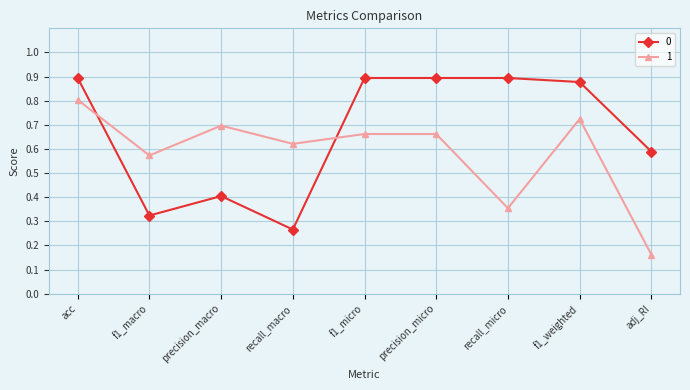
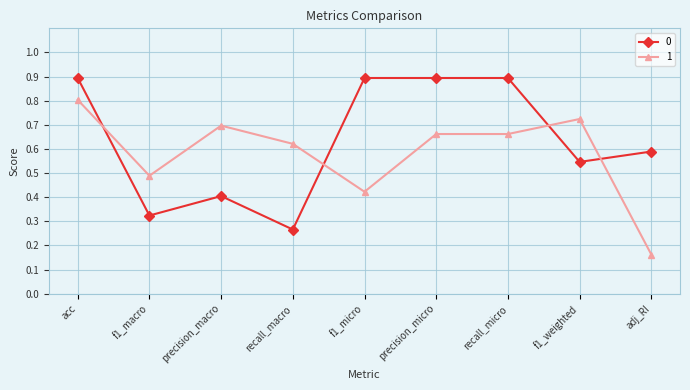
  {
    "0": {
      "acc": 0.89,
      "f1_macro": 0.32,
      "precision_macro": 0.40,
      "recall_macro": 0.27,
      "f1_micro": 0.89,
      "precision_micro": 0.89,
      "recall_micro": 0.89,
-     "f1_weighted": 0.88,
+     "f1_weighted": 0.55,
      "adj_RI": 0.59
    },
    "1": {
      "acc": 0.80,
-     "f1_macro": 0.57,
+     "f1_macro": 0.49,
      "precision_macro": 0.70,
      "recall_macro": 0.62,
-     "f1_micro": 0.66,
+     "f1_micro": 0.42,
      "precision_micro": 0.66,
-     "recall_micro": 0.35,
+     "recall_micro": 0.66,
      "f1_weighted": 0.72,
      "adj_RI": 0.16
    }
  }
